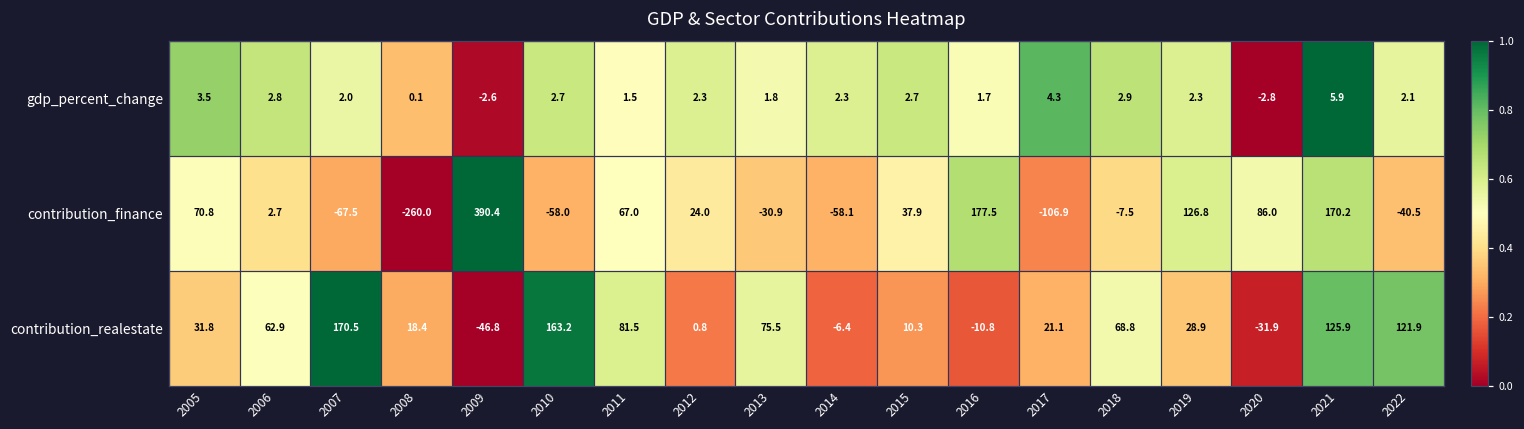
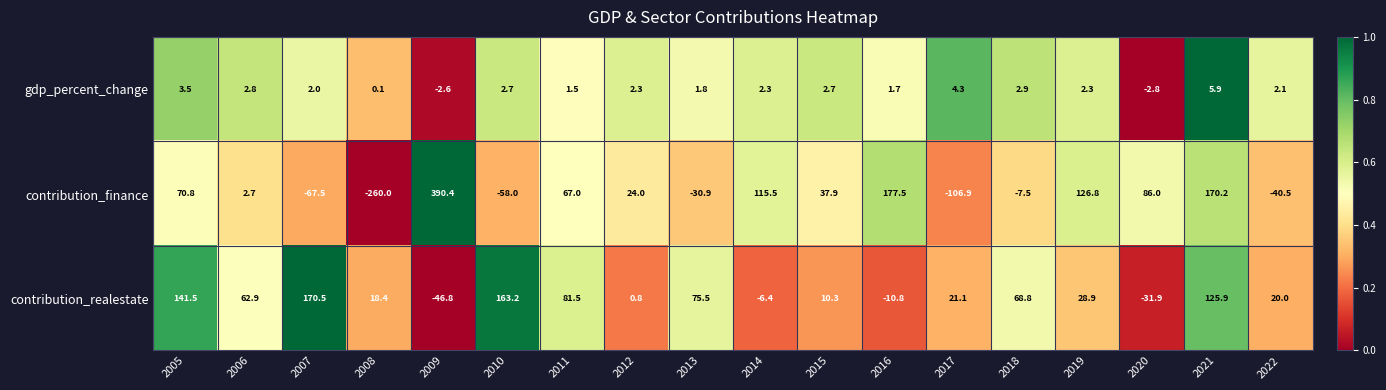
  {
    "gdp_percent_change": {
      "2005": 3.5,
      "2006": 2.8,
      "2007": 2.0,
      "2008": 0.1,
      "2009": -2.6,
      "2010": 2.7,
      "2011": 1.5,
      "2012": 2.3,
      "2013": 1.8,
      "2014": 2.3,
      "2015": 2.7,
      "2016": 1.7,
      "2017": 4.3,
      "2018": 2.9,
      "2019": 2.3,
      "2020": -2.8,
      "2021": 5.9,
      "2022": 2.1
    },
    "contribution_finance": {
      "2005": 70.8,
      "2006": 2.7,
      "2007": -67.5,
      "2008": -260.0,
      "2009": 390.4,
      "2010": -58.0,
      "2011": 67.0,
      "2012": 24.0,
      "2013": -30.9,
-     "2014": -58.1,
+     "2014": 115.5,
      "2015": 37.9,
      "2016": 177.5,
      "2017": -106.9,
      "2018": -7.5,
      "2019": 126.8,
      "2020": 86.0,
      "2021": 170.2,
      "2022": -40.5
    },
    "contribution_realestate": {
-     "2005": 31.8,
+     "2005": 141.5,
      "2006": 62.9,
      "2007": 170.5,
      "2008": 18.4,
      "2009": -46.8,
      "2010": 163.2,
      "2011": 81.5,
      "2012": 0.8,
      "2013": 75.5,
      "2014": -6.4,
      "2015": 10.3,
      "2016": -10.8,
      "2017": 21.1,
      "2018": 68.8,
      "2019": 28.9,
      "2020": -31.9,
      "2021": 125.9,
-     "2022": 121.9
+     "2022": 20.0
    }
  }
